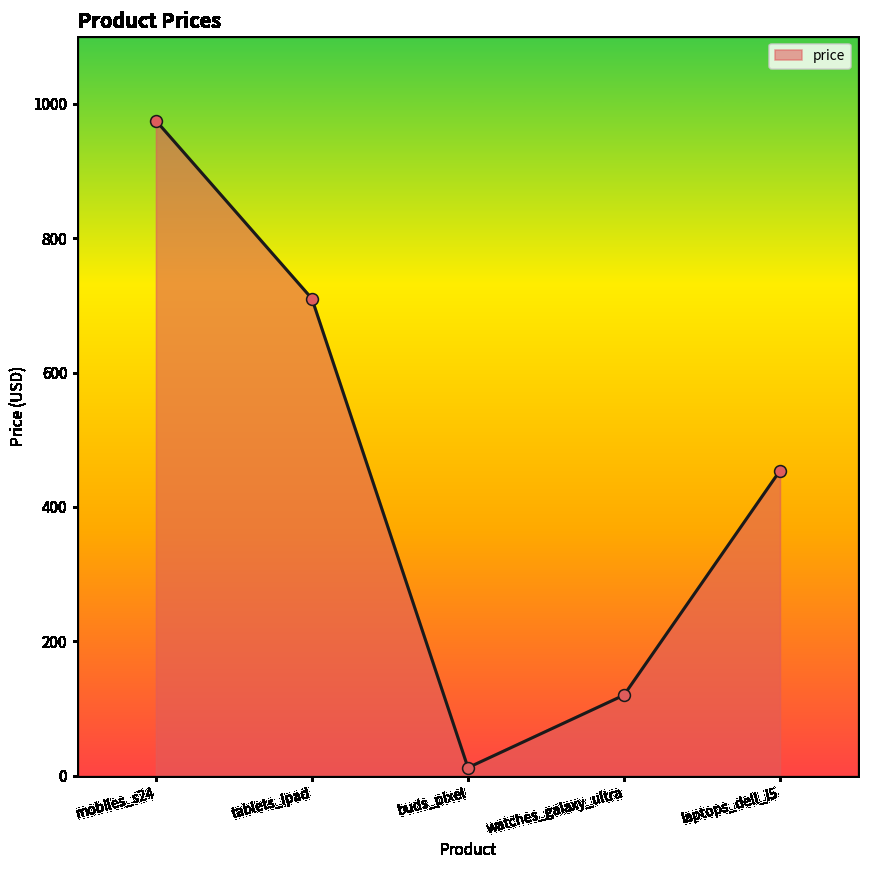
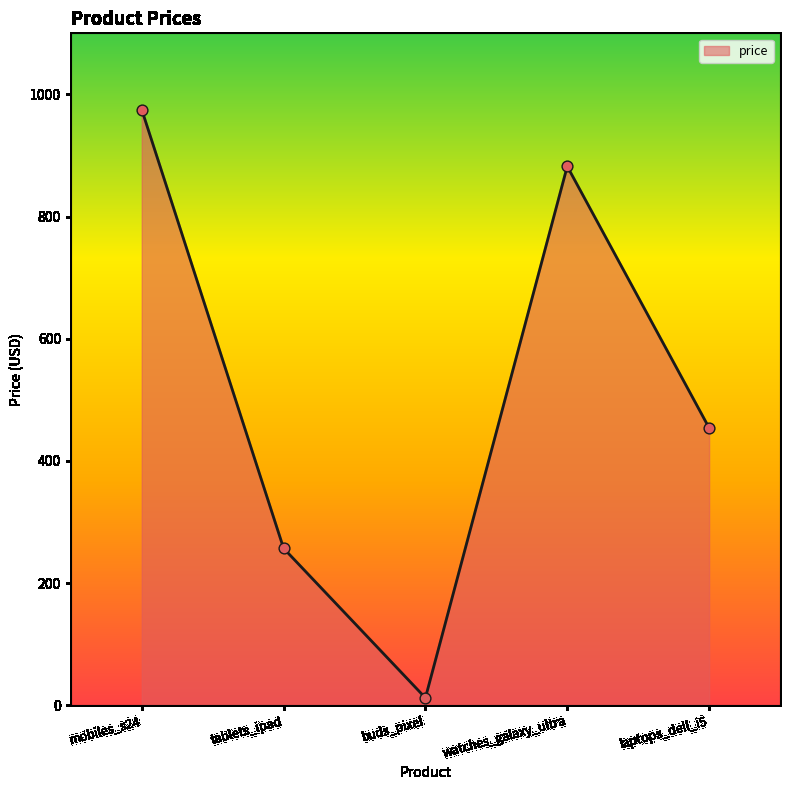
  {
    "mobiles_s24": 980,
-   "tablets_ipad": 710,
+   "tablets_ipad": 260,
    "buds_pixel": 10,
-   "watches_galaxy_ultra": 120,
+   "watches_galaxy_ultra": 880,
    "laptops_dell_i5": 450
  }
